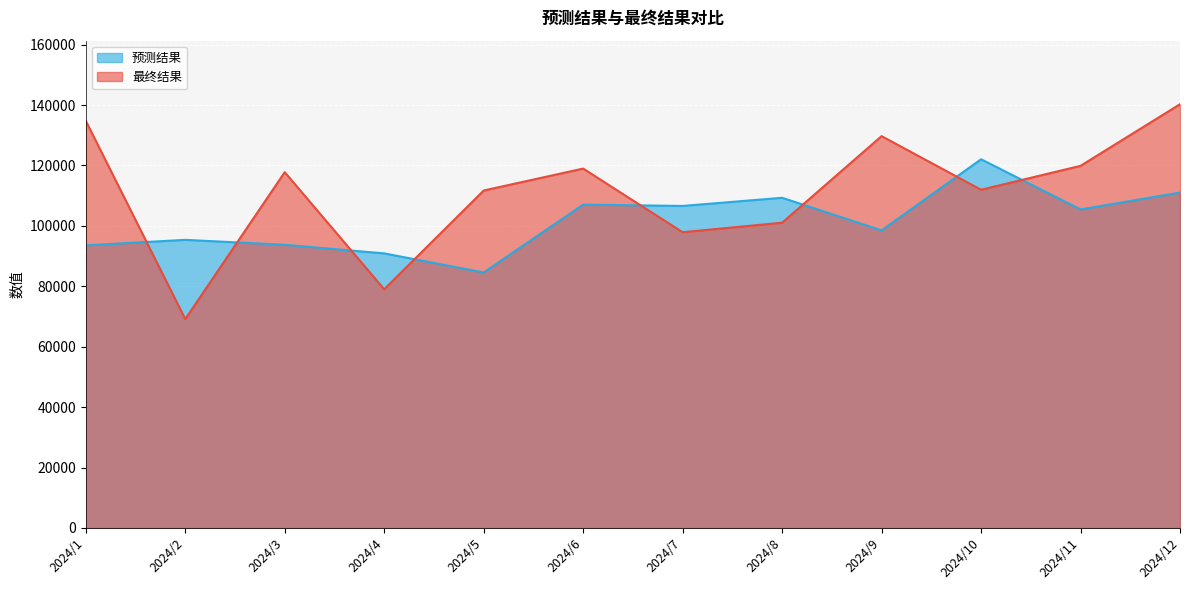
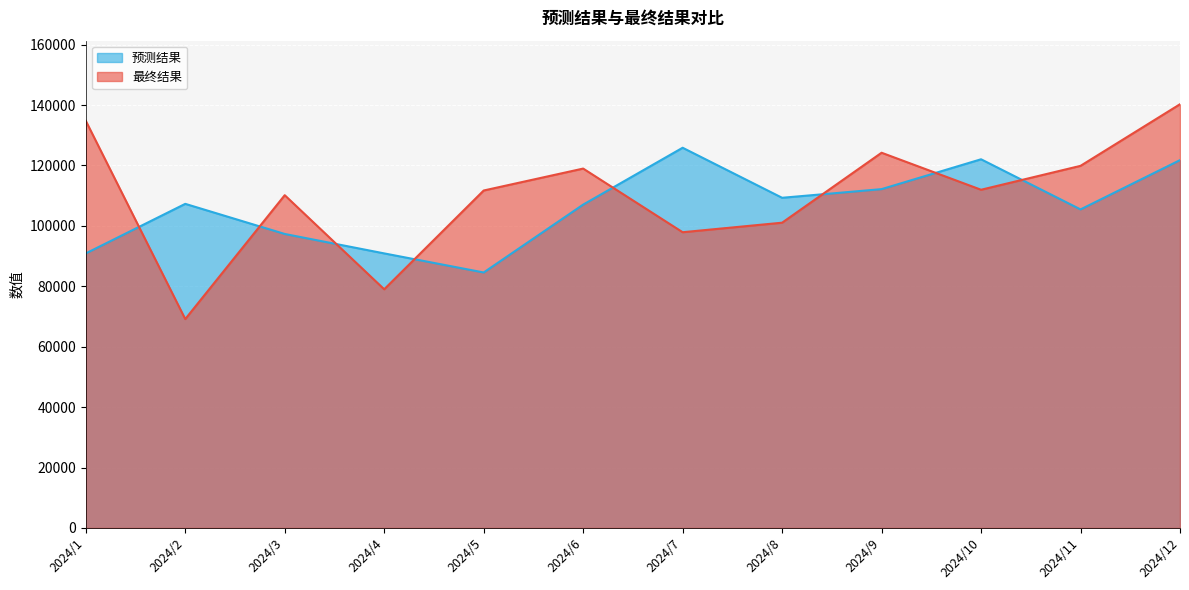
  {
    "预测结果": {
-     "2024/1": 94000,
-     "2024/2": 95000,
-     "2024/3": 94000,
+     "2024/1": 91000,
+     "2024/2": 107000,
+     "2024/3": 97000,
      "2024/4": 91000,
      "2024/5": 85000,
      "2024/6": 107000,
-     "2024/7": 107000,
+     "2024/7": 126000,
      "2024/8": 109000,
-     "2024/9": 99000,
+     "2024/9": 112000,
      "2024/10": 122000,
      "2024/11": 105000,
-     "2024/12": 111000
+     "2024/12": 122000
    },
    "最终结果": {
      "2024/1": 135000,
      "2024/2": 69000,
-     "2024/3": 118000,
+     "2024/3": 110000,
      "2024/4": 79000,
      "2024/5": 112000,
      "2024/6": 119000,
      "2024/7": 98000,
      "2024/8": 101000,
-     "2024/9": 130000,
+     "2024/9": 124000,
      "2024/10": 112000,
      "2024/11": 120000,
      "2024/12": 140000
    }
  }
